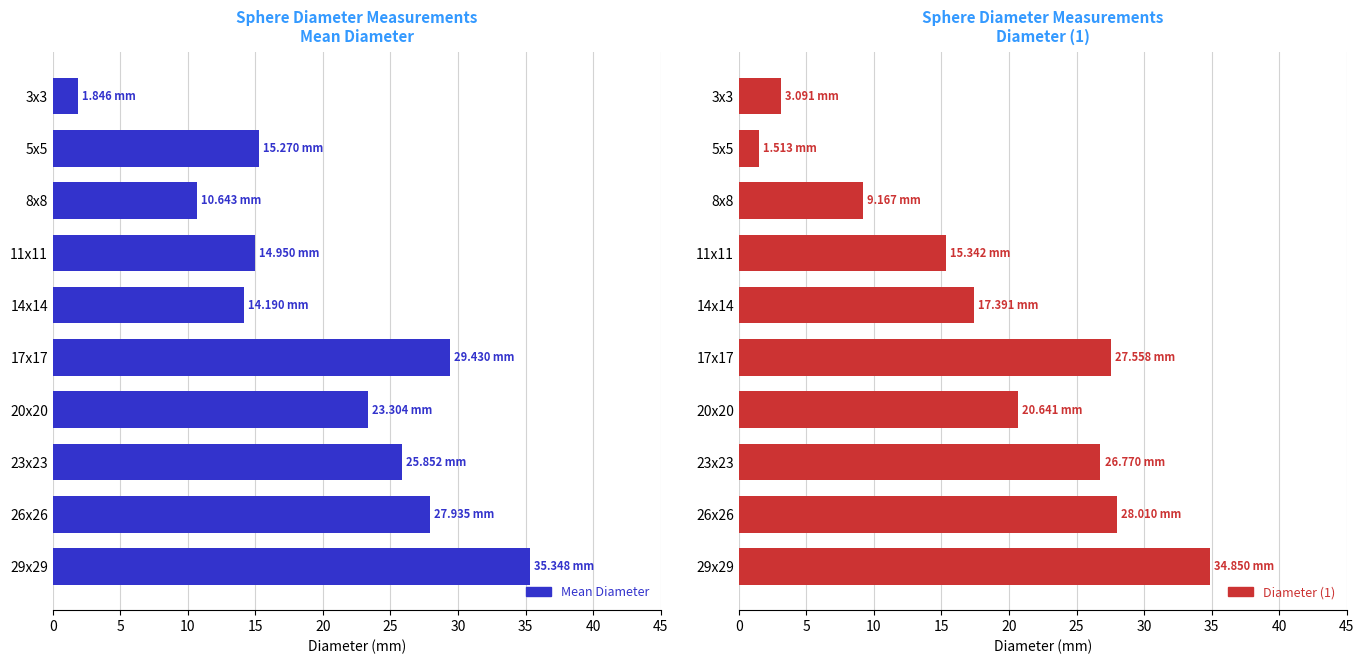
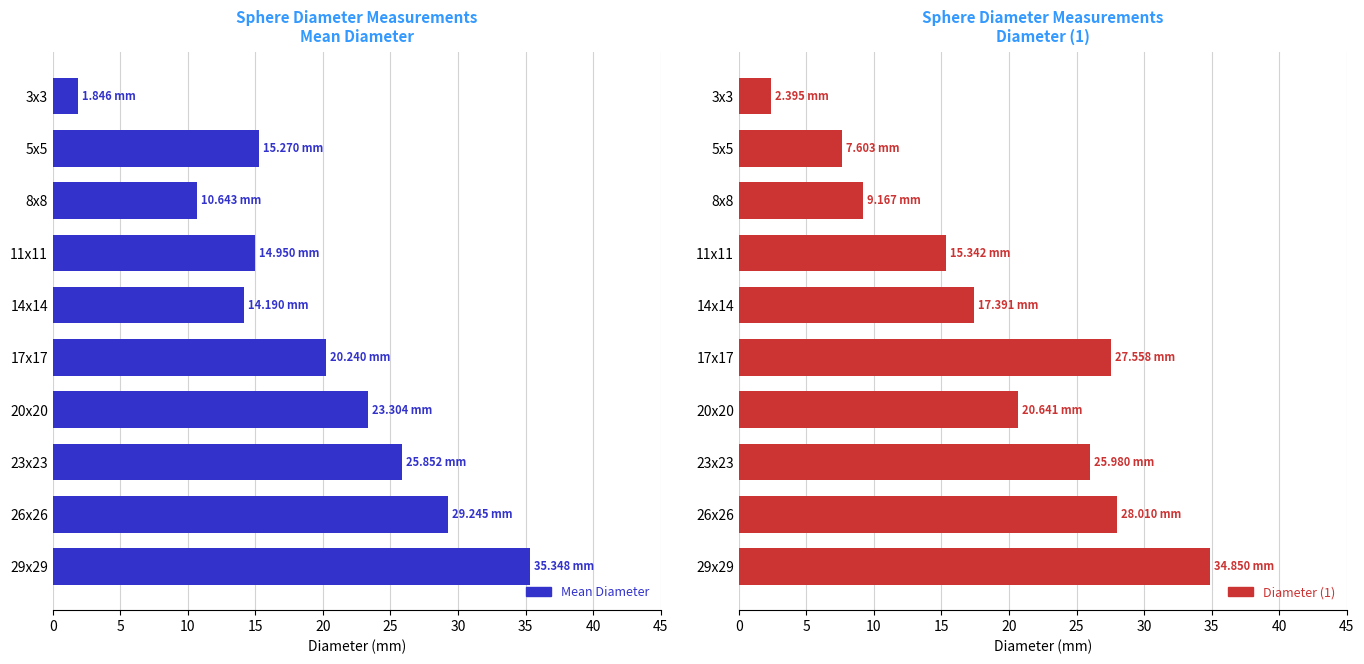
  {
    "Sphere Diameter Measurements Mean Diameter": {
      "3x3": 1.846,
      "5x5": 15.270,
      "8x8": 10.643,
      "11x11": 14.950,
      "14x14": 14.190,
-     "17x17": 29.430,
+     "17x17": 20.240,
      "20x20": 23.304,
      "23x23": 25.852,
-     "26x26": 27.935,
+     "26x26": 29.245,
      "29x29": 35.348
    },
    "Sphere Diameter Measurements Diameter (1)": {
-     "3x3": 3.091,
-     "5x5": 1.513,
+     "3x3": 2.395,
+     "5x5": 7.603,
      "8x8": 9.167,
      "11x11": 15.342,
      "14x14": 17.391,
      "17x17": 27.558,
      "20x20": 20.641,
-     "23x23": 26.770,
+     "23x23": 25.980,
      "26x26": 28.010,
      "29x29": 34.850
    }
  }
